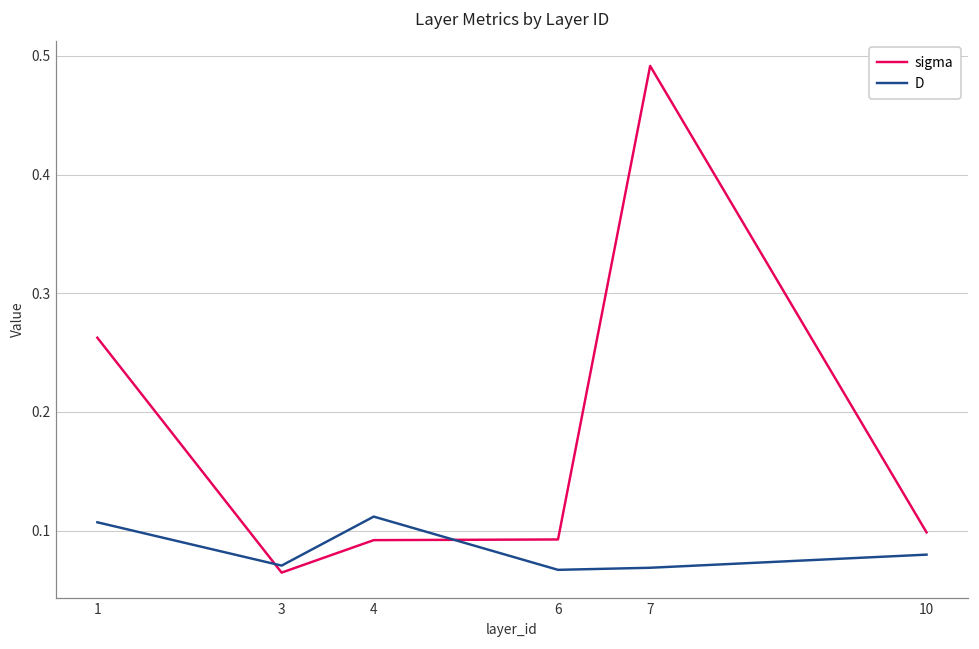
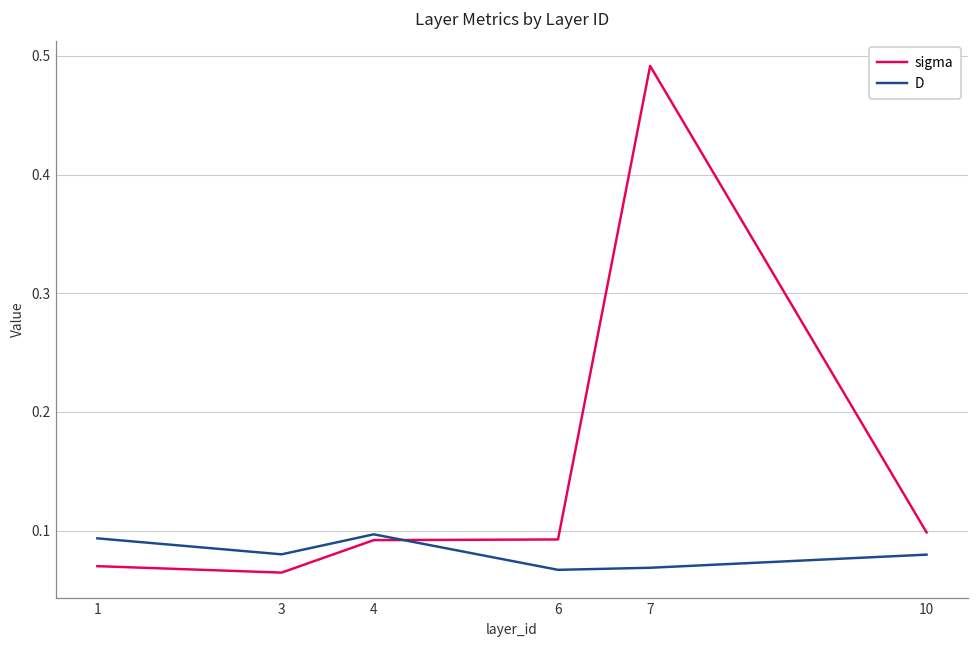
  {
    "sigma": {
-     "1": 0.263,
+     "1": 0.070,
      "3": 0.065,
      "4": 0.092,
      "6": 0.093,
      "7": 0.492,
      "10": 0.099
    },
    "D": {
-     "1": 0.107,
-     "3": 0.071,
-     "4": 0.112,
+     "1": 0.094,
+     "3": 0.080,
+     "4": 0.097,
      "6": 0.067,
      "7": 0.069,
      "10": 0.080
    }
  }
